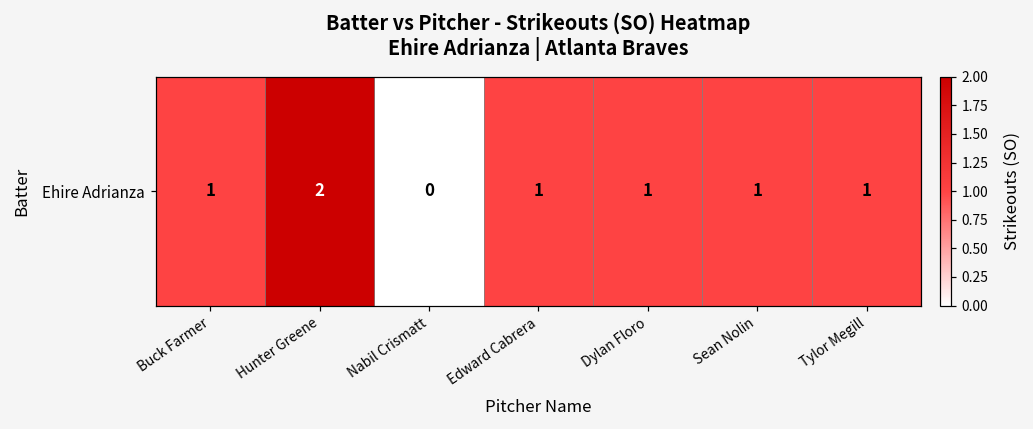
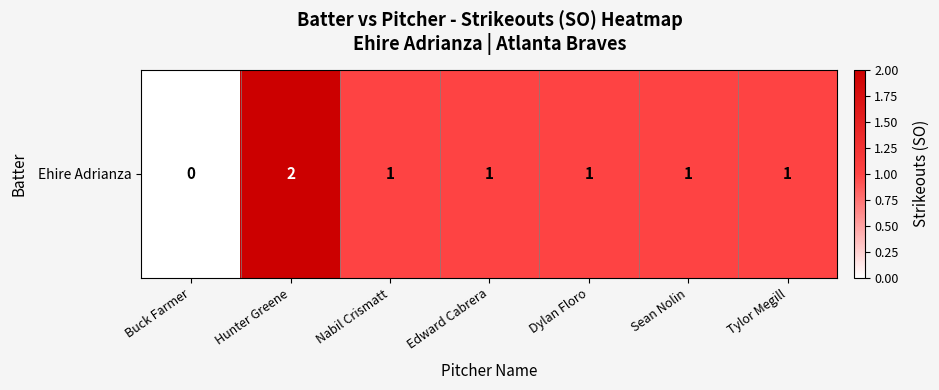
  {
    "Ehire Adrianza": {
-     "Buck Farmer": 1,
+     "Buck Farmer": 0,
      "Hunter Greene": 2,
-     "Nabil Crismatt": 0,
+     "Nabil Crismatt": 1,
      "Edward Cabrera": 1,
      "Dylan Floro": 1,
      "Sean Nolin": 1,
      "Tylor Megill": 1
    }
  }
